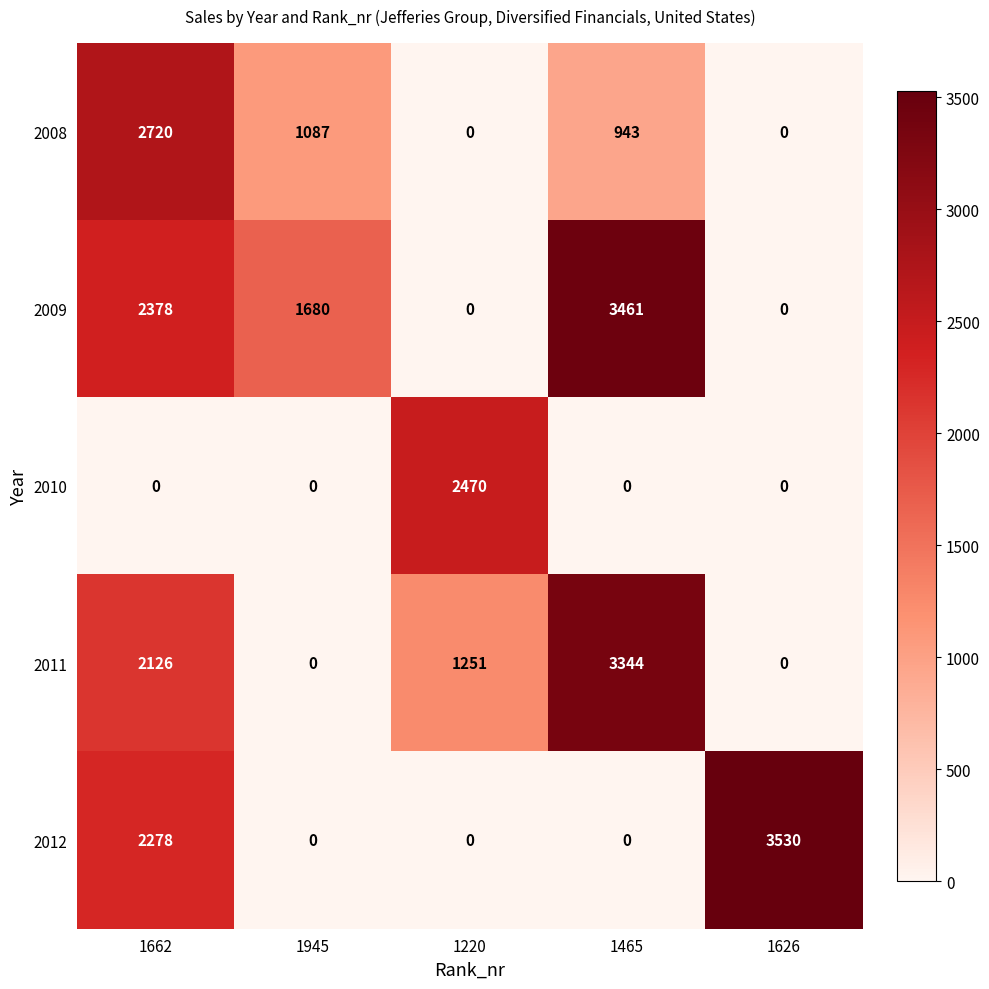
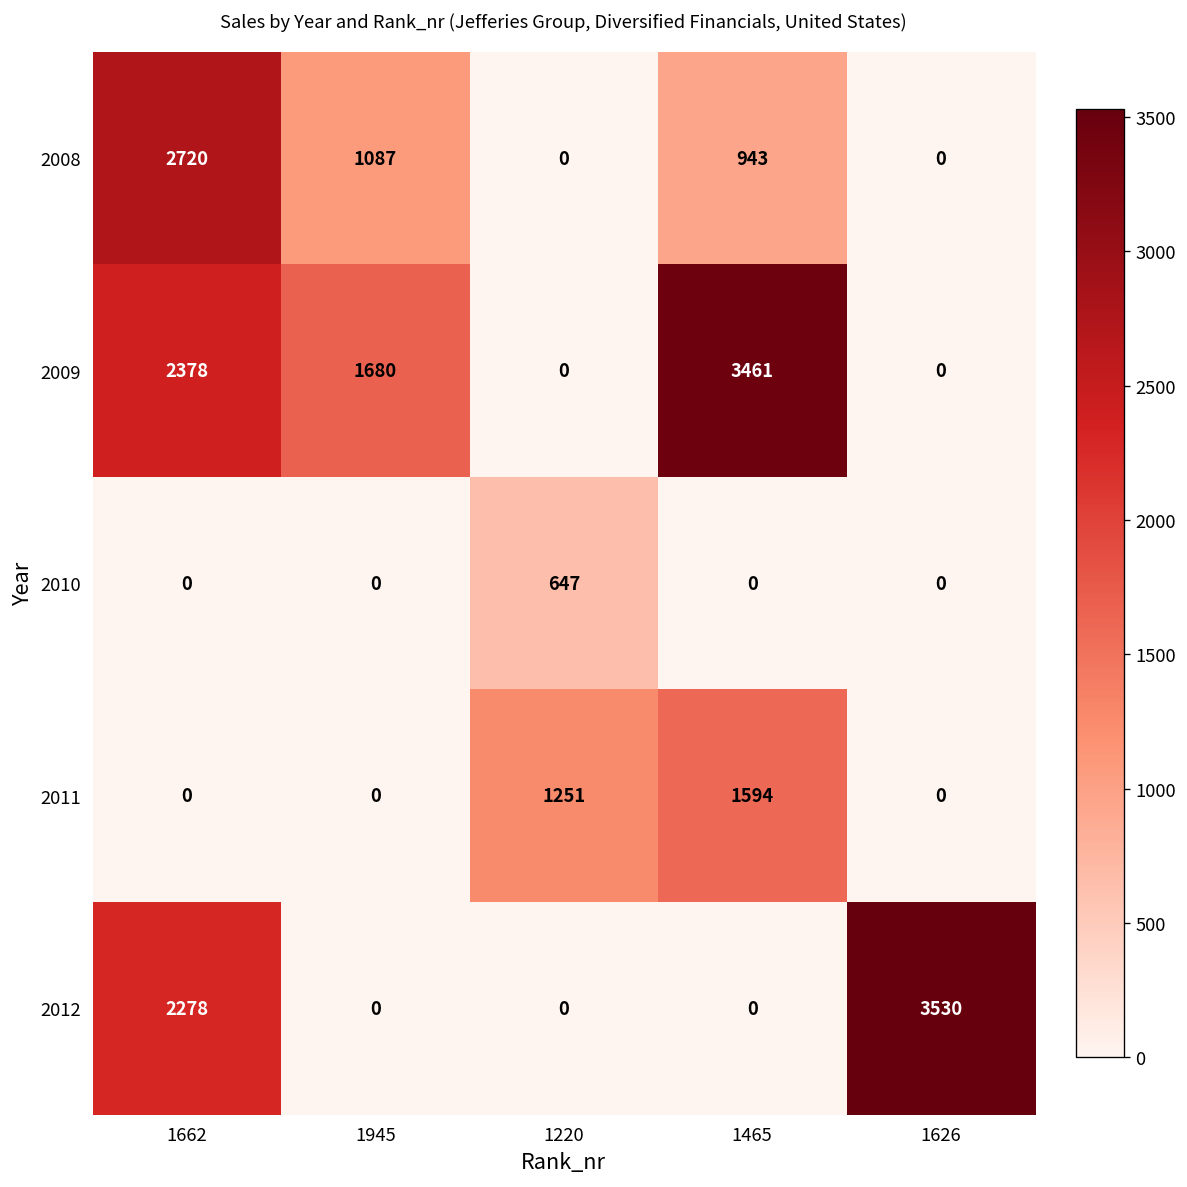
  {
    "2008": {
      "1662": 2720,
      "1945": 1087,
      "1220": 0,
      "1465": 943,
      "1626": 0
    },
    "2009": {
      "1662": 2378,
      "1945": 1680,
      "1220": 0,
      "1465": 3461,
      "1626": 0
    },
    "2010": {
      "1662": 0,
      "1945": 0,
-     "1220": 2470,
+     "1220": 647,
      "1465": 0,
      "1626": 0
    },
    "2011": {
-     "1662": 2126,
+     "1662": 0,
      "1945": 0,
      "1220": 1251,
-     "1465": 3344,
+     "1465": 1594,
      "1626": 0
    },
    "2012": {
      "1662": 2278,
      "1945": 0,
      "1220": 0,
      "1465": 0,
      "1626": 3530
    }
  }
